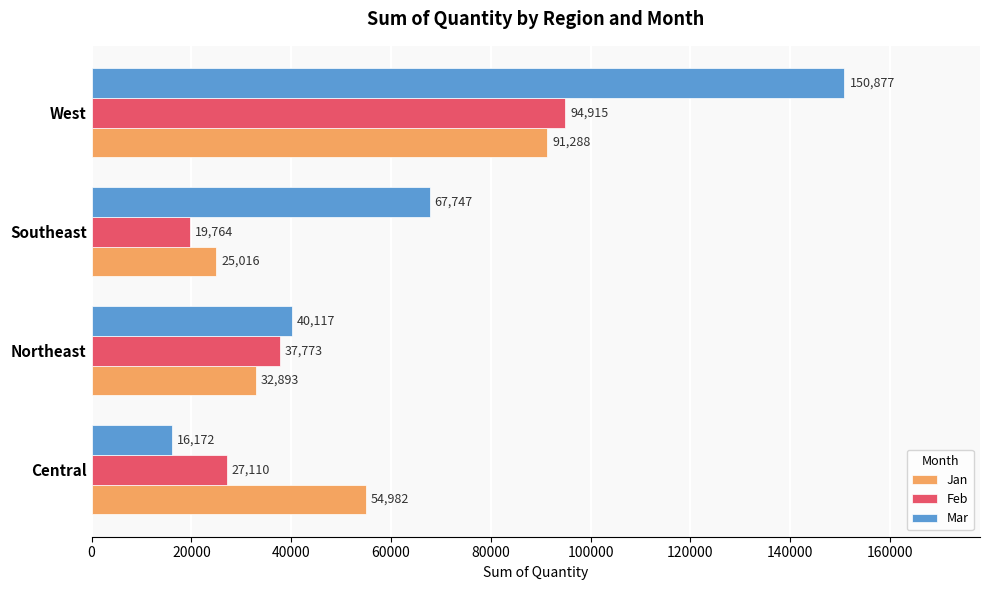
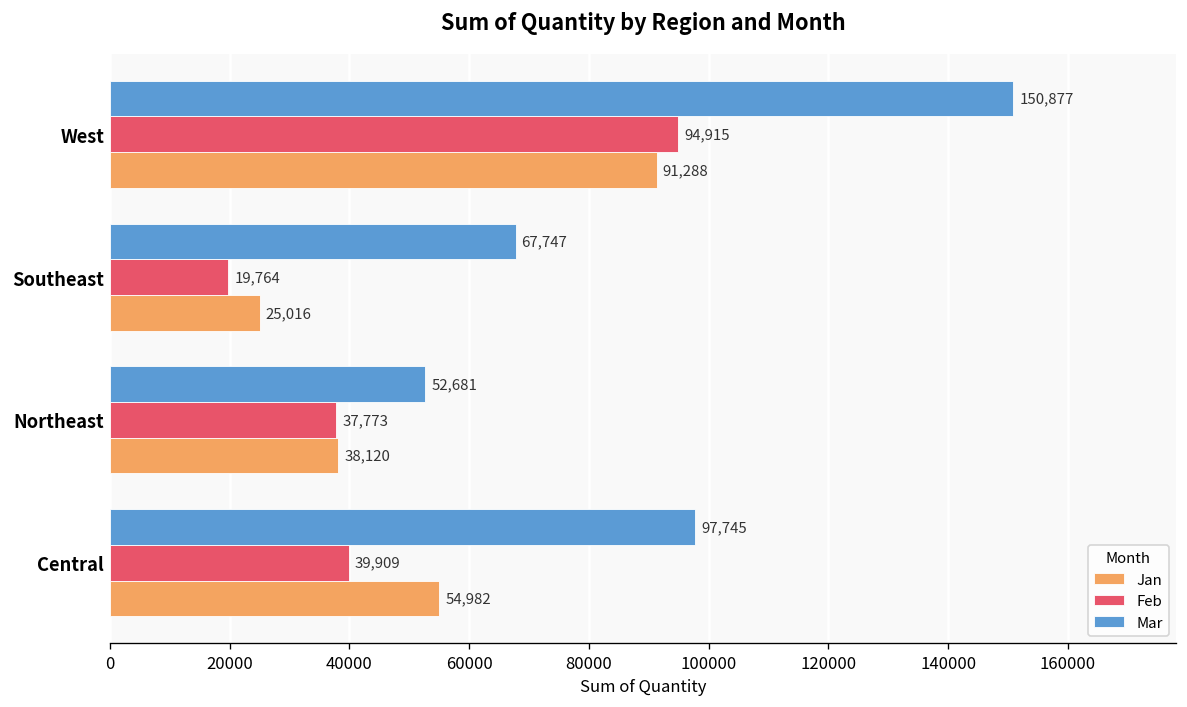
  {
    "Jan": {
      "West": "91,288",
      "Southeast": "25,016",
-     "Northeast": "32,893",
+     "Northeast": "38,120",
      "Central": "54,982"
    },
    "Feb": {
      "West": "94,915",
      "Southeast": "19,764",
      "Northeast": "37,773",
-     "Central": "27,110"
+     "Central": "39,909"
    },
    "Mar": {
      "West": "150,877",
      "Southeast": "67,747",
-     "Northeast": "40,117",
-     "Central": "16,172"
+     "Northeast": "52,681",
+     "Central": "97,745"
    }
  }
